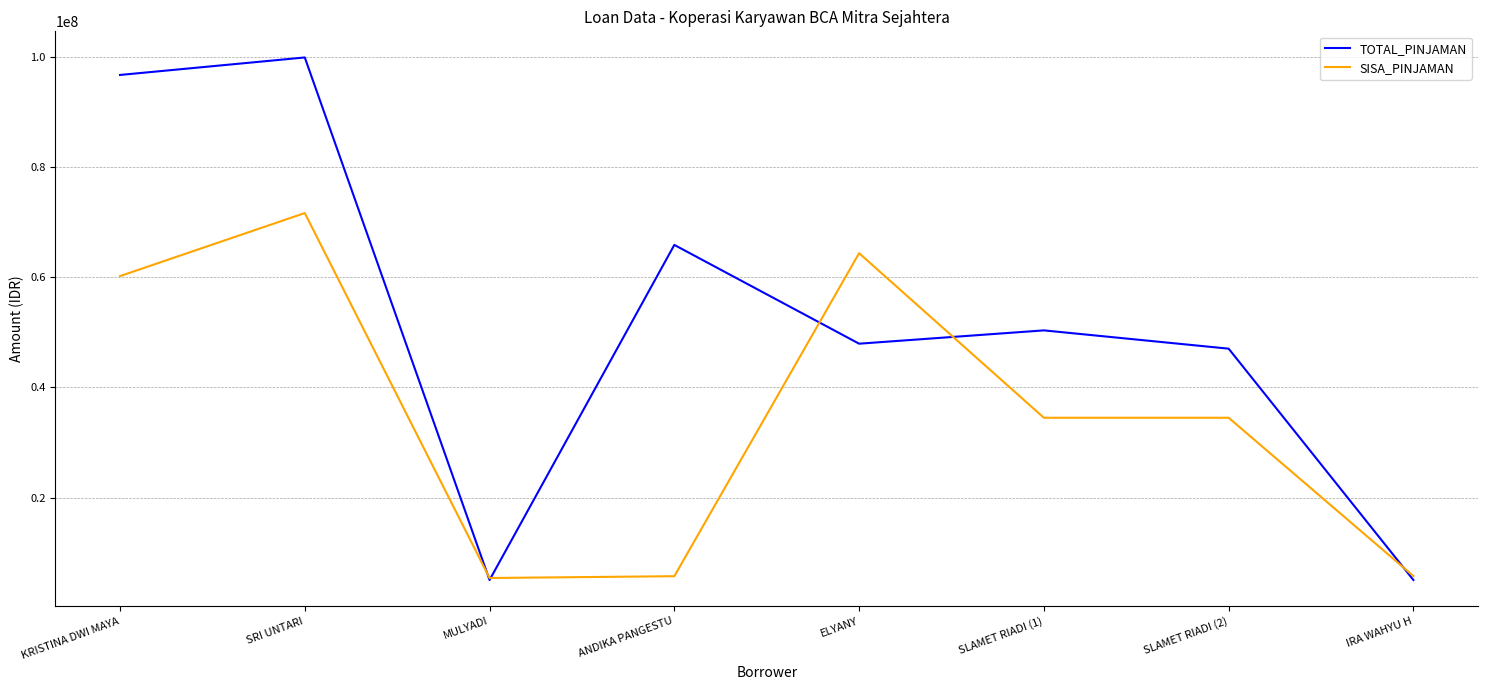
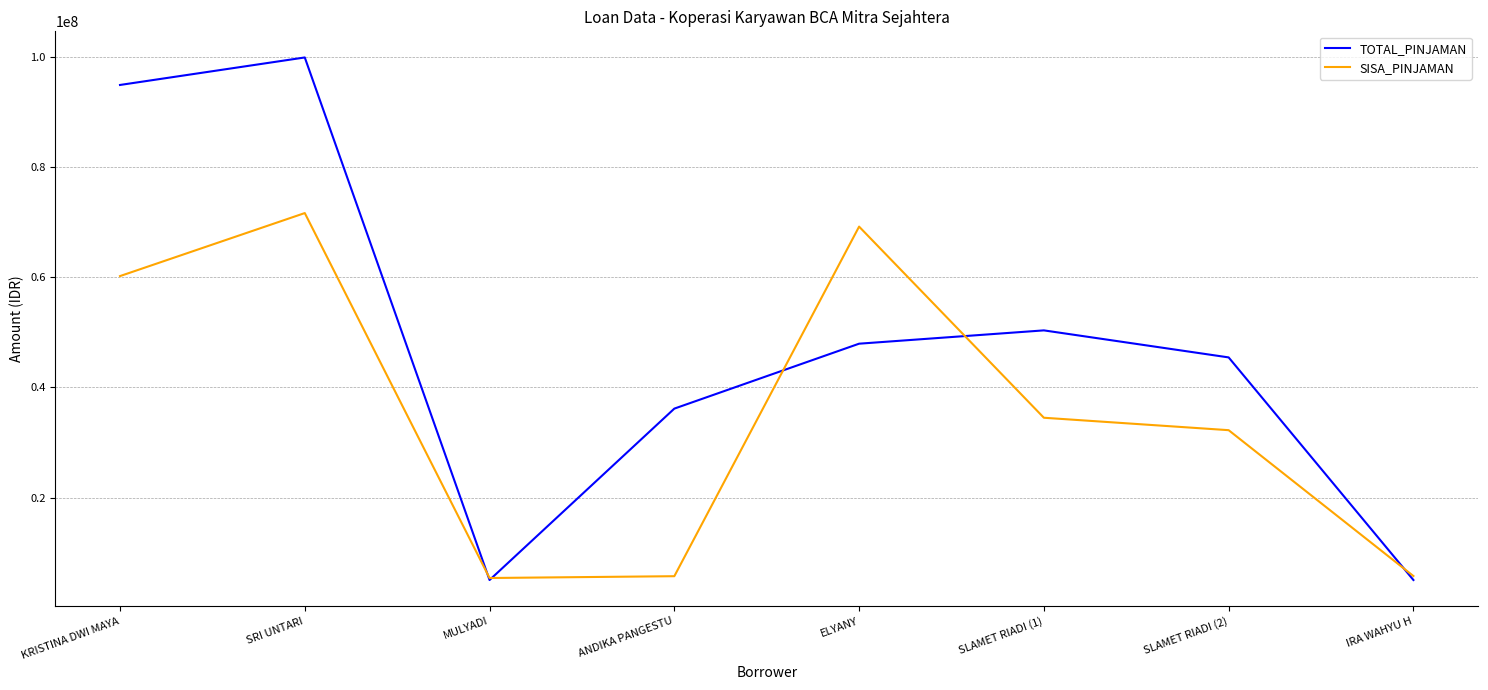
  {
    "TOTAL_PINJAMAN": {
-     "KRISTINA DWI MAYA": 97000000,
+     "KRISTINA DWI MAYA": 95000000,
      "SRI UNTARI": 100000000,
-     "ANDIKA PANGESTU": 66000000,
+     "ANDIKA PANGESTU": 36000000,
      "ELYANY": 48000000,
      "SLAMET RIADI (1)": 50000000,
-     "SLAMET RIADI (2)": 47000000,
+     "SLAMET RIADI (2)": 45000000,
      "IRA WAHYU H": 5000000
    },
    "SISA_PINJAMAN": {
      "KRISTINA DWI MAYA": 60000000,
      "SRI UNTARI": 72000000,
      "ANDIKA PANGESTU": 6000000,
-     "ELYANY": 64000000,
+     "ELYANY": 69000000,
      "SLAMET RIADI (1)": 35000000,
-     "SLAMET RIADI (2)": 35000000,
+     "SLAMET RIADI (2)": 32000000,
      "IRA WAHYU H": 6000000
    }
  }
